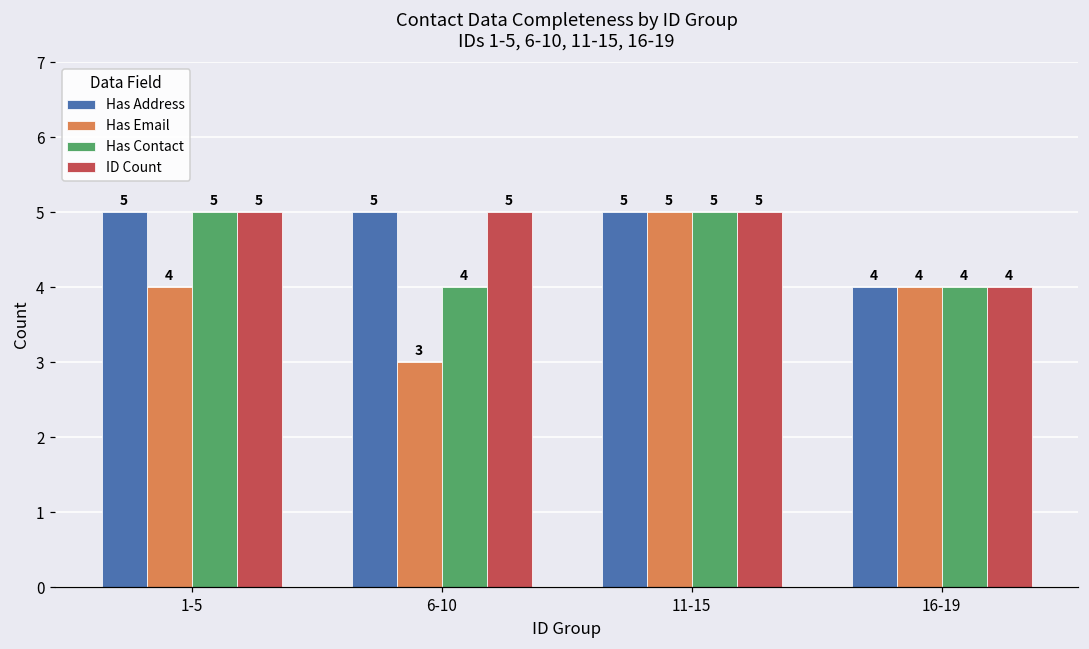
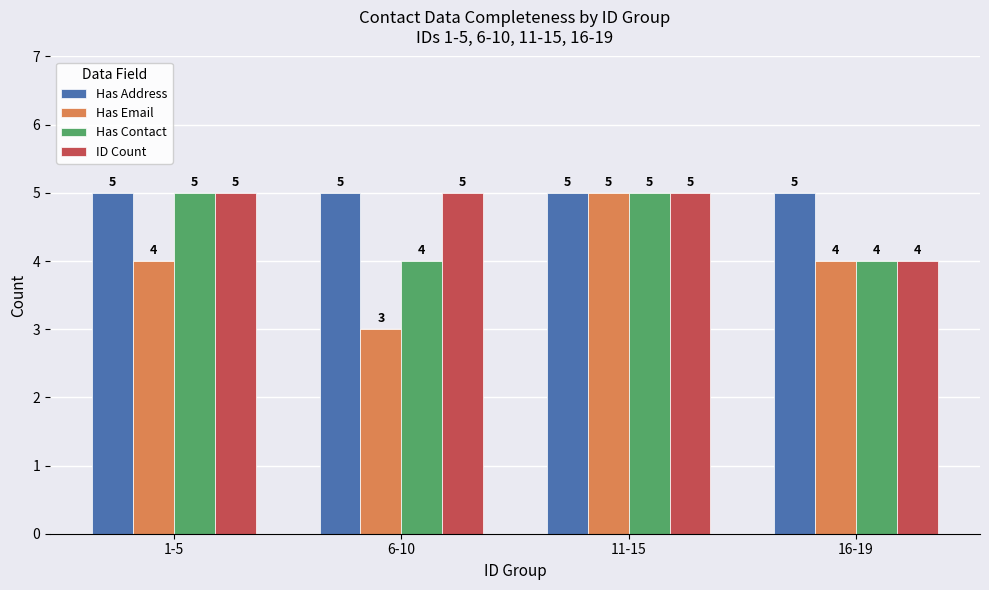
  {
    "Has Address": {
      "1-5": 5,
      "6-10": 5,
      "11-15": 5,
-     "16-19": 4
+     "16-19": 5
    },
    "Has Contact": {
      "1-5": 5,
      "6-10": 4,
      "11-15": 5,
      "16-19": 4
    }
  }
